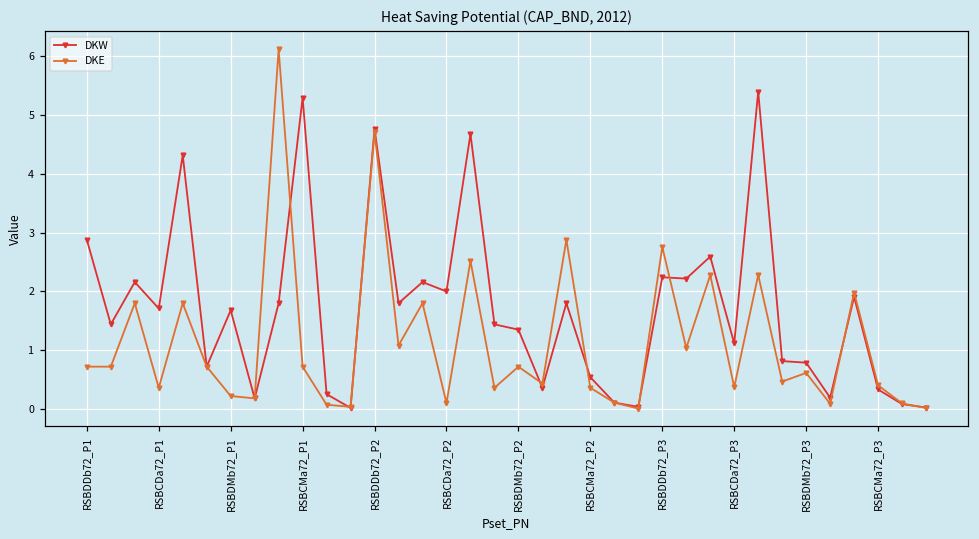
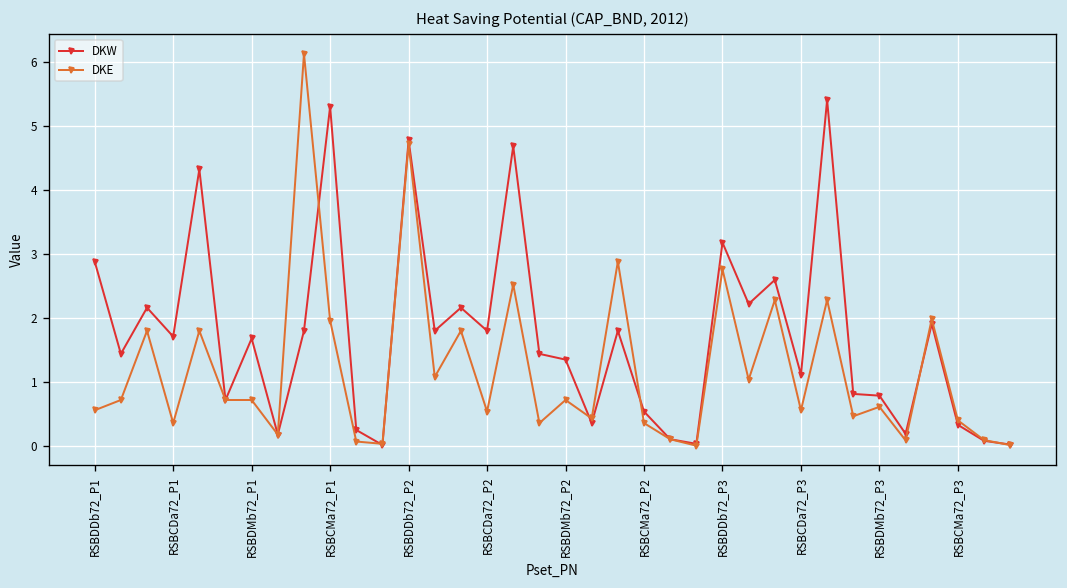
  {
    "DKW": {
      "RSBDDb72_P1": 2.9,
      "RSBCDa72_P1": 1.7,
      "RSBDMb72_P1": 1.7,
      "RSBCMa72_P1": 5.3,
      "RSBDDb72_P2": 4.8,
-     "RSBCDa72_P2": 2.0,
+     "RSBCDa72_P2": 1.8,
      "RSBDMb72_P2": 1.4,
      "RSBCMa72_P2": 0.5,
-     "RSBDDb72_P3": 2.2,
+     "RSBDDb72_P3": 3.2,
      "RSBCDa72_P3": 1.1,
      "RSBDMb72_P3": 0.8,
      "RSBCMa72_P3": 0.3
    },
    "DKE": {
-     "RSBDDb72_P1": 0.7,
+     "RSBDDb72_P1": 0.6,
      "RSBCDa72_P1": 0.4,
-     "RSBDMb72_P1": 0.2,
-     "RSBCMa72_P1": 0.7,
+     "RSBDMb72_P1": 0.7,
+     "RSBCMa72_P1": 2.0,
      "RSBDDb72_P2": 4.7,
-     "RSBCDa72_P2": 0.1,
+     "RSBCDa72_P2": 0.5,
      "RSBDMb72_P2": 0.7,
      "RSBCMa72_P2": 0.4,
      "RSBDDb72_P3": 2.8,
-     "RSBCDa72_P3": 0.4,
+     "RSBCDa72_P3": 0.6,
      "RSBDMb72_P3": 0.6,
      "RSBCMa72_P3": 0.4
    }
  }
